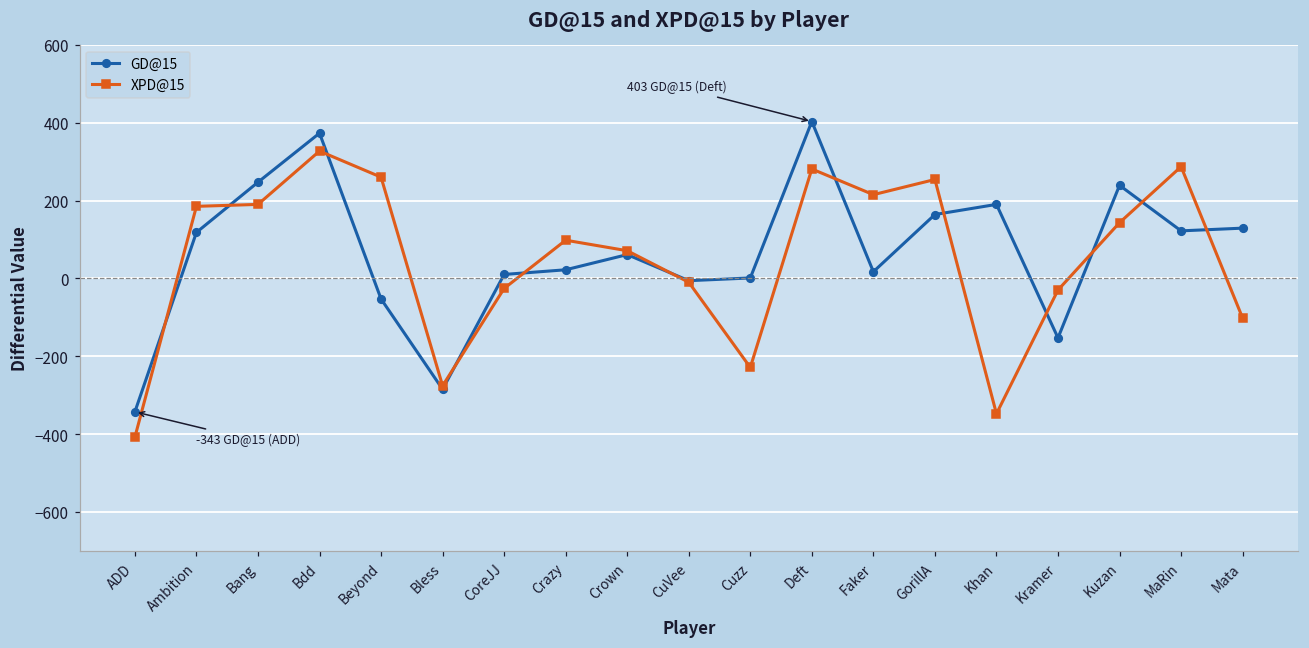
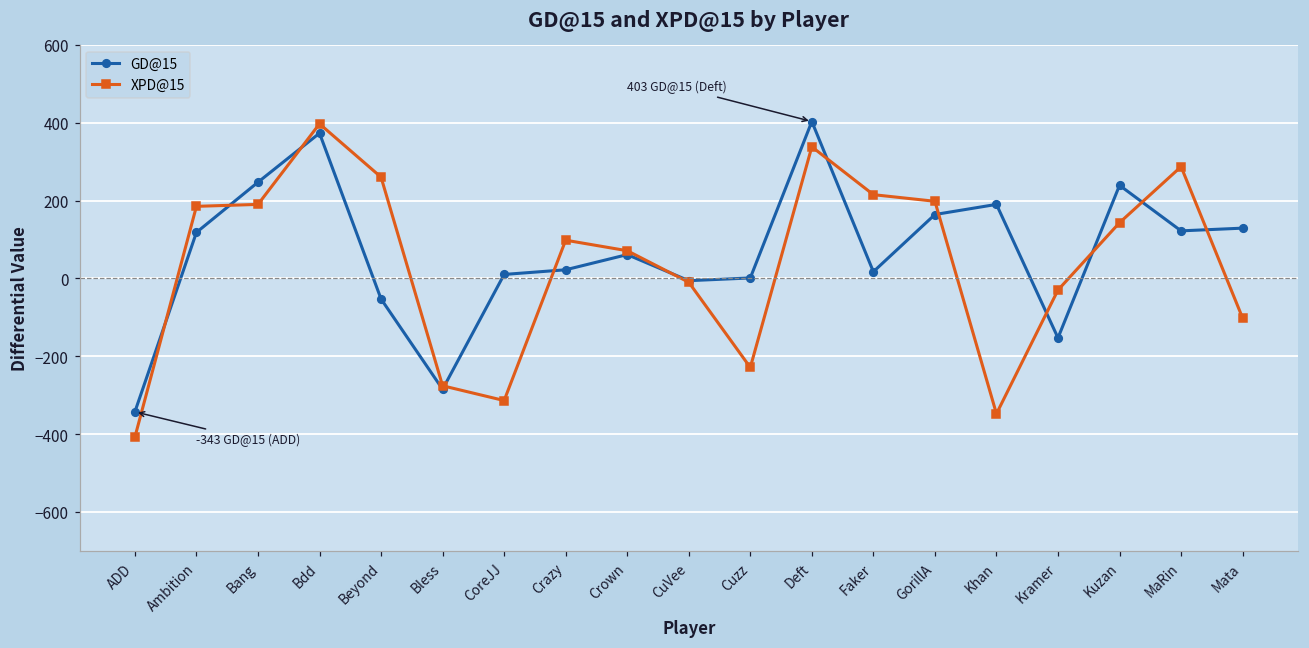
  {
    "GD@15": {
      "ADD": -343,
      "Deft": 403
    },
    "XPD@15": {
      "Ambition": 190,
      "Bang": 190,
-     "Bdd": 330,
+     "Bdd": 400,
      "Beyond": 260,
      "Bless": -280,
-     "CoreJJ": -30,
+     "CoreJJ": -310,
      "Crazy": 100,
      "Crown": 70,
      "Cuzz": -230,
-     "Deft": 280,
+     "Deft": 340,
      "Faker": 220,
-     "GorillA": 250,
+     "GorillA": 200,
      "Khan": -350,
      "Kramer": -30,
      "Kuzan": 140,
      "MaRin": 290,
      "Mata": -100
    }
  }
